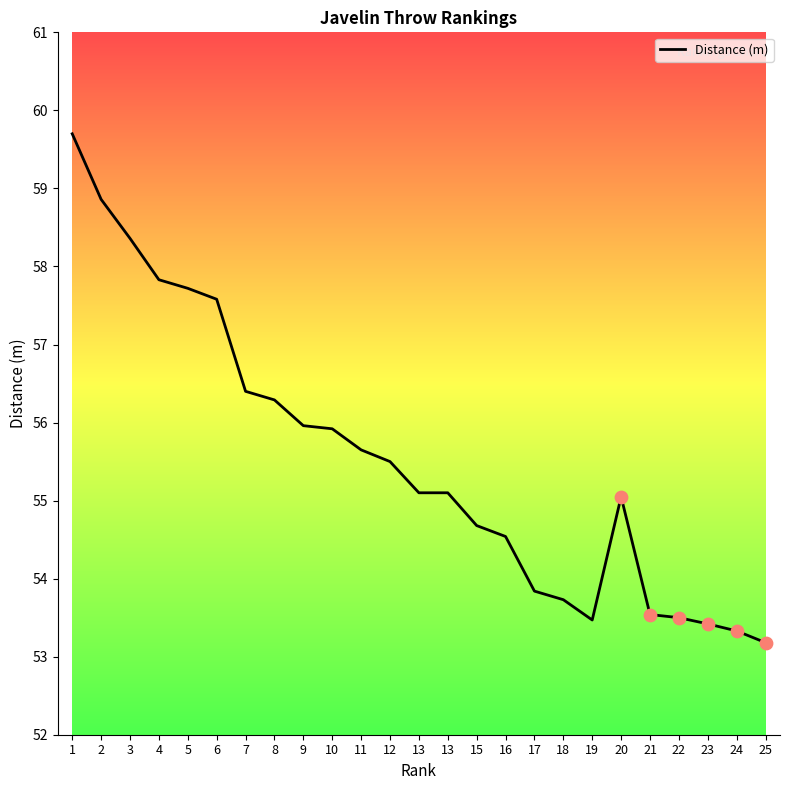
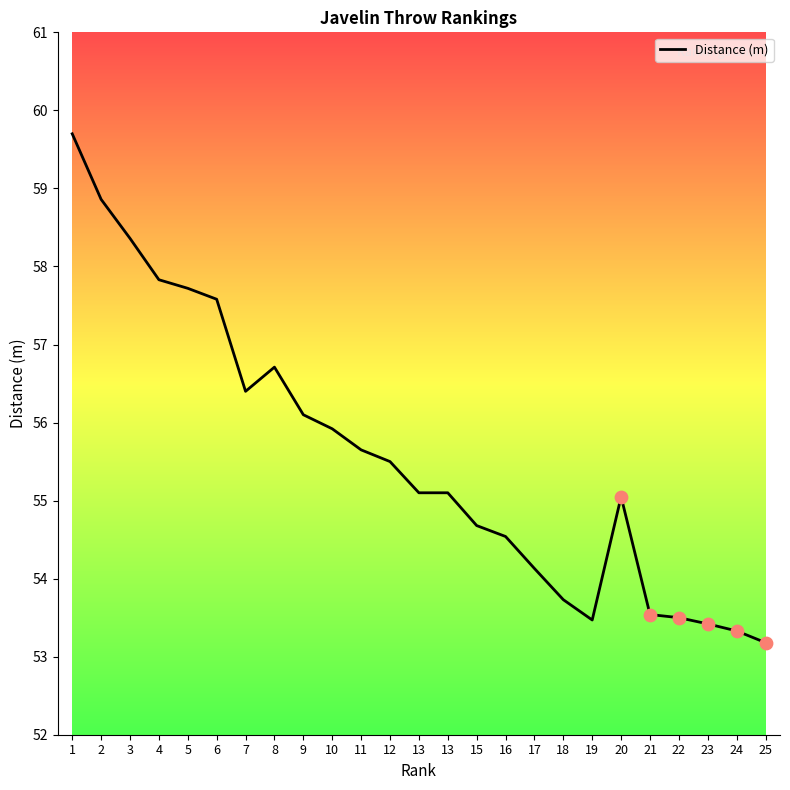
  {
    "Distance (m)": {
      "1": 59.7,
      "2": 58.9,
      "3": 58.4,
      "4": 57.8,
      "5": 57.7,
      "6": 57.6,
      "7": 56.4,
-     "8": 56.3,
-     "9": 56.0,
+     "8": 56.7,
+     "9": 56.1,
      "10": 55.9,
      "11": 55.7,
      "12": 55.5,
      "15": 54.7,
      "16": 54.5,
-     "17": 53.8,
+     "17": 54.1,
      "18": 53.7,
      "19": 53.5
    }
  }
